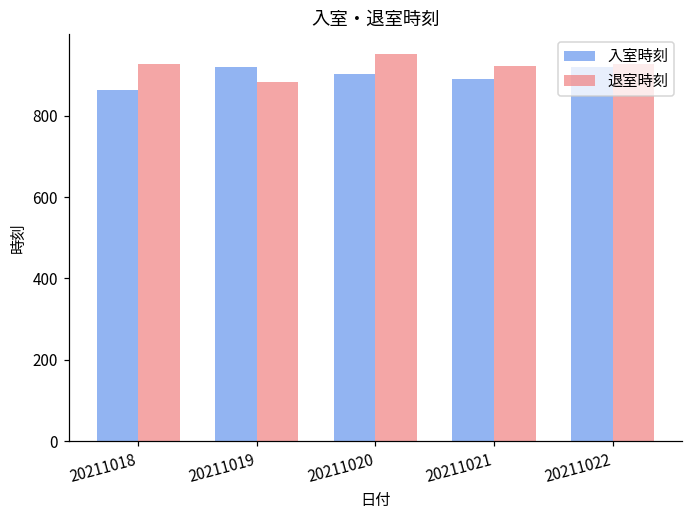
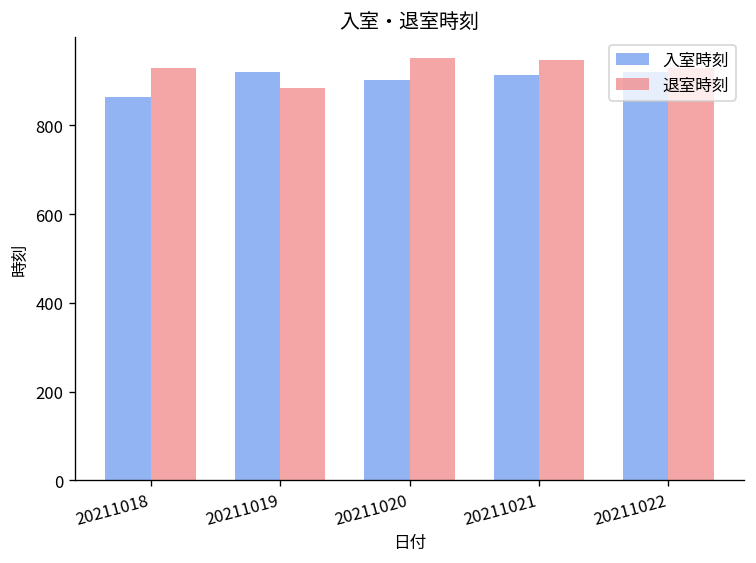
  {
    "入室時刻": {
      "20211018": 860,
      "20211019": 920,
      "20211020": 900,
-     "20211021": 890
+     "20211021": 910
    },
    "退室時刻": {
      "20211018": 930,
      "20211019": 880,
      "20211020": 950,
-     "20211021": 920
+     "20211021": 950
    }
  }
